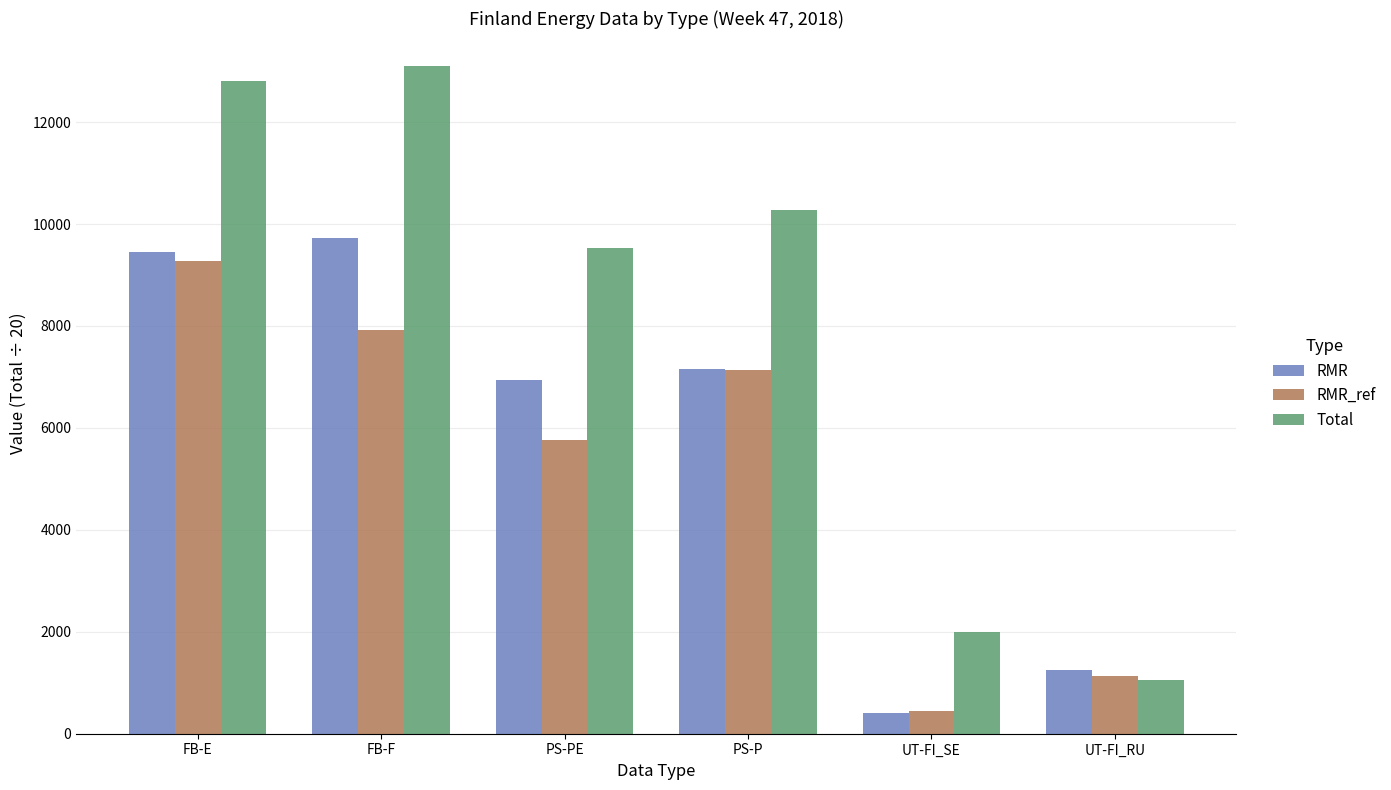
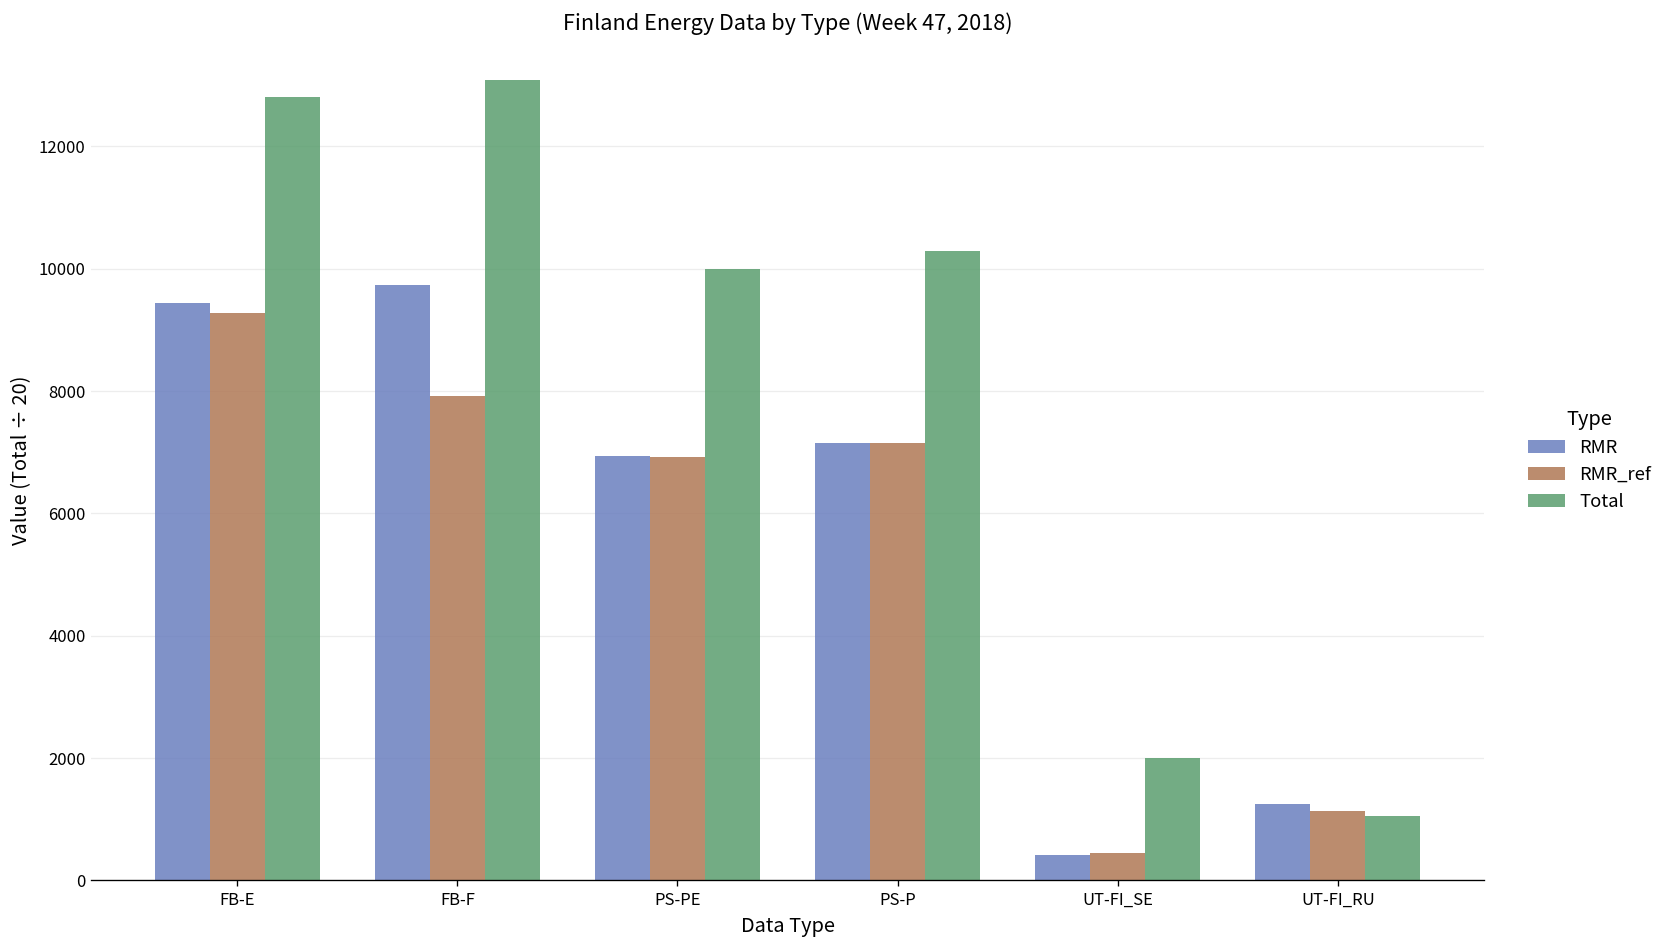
  {
    "RMR": {
      "FB-E": 9400,
      "FB-F": 9700,
      "PS-PE": 6900,
      "PS-P": 7200,
      "UT-FI_SE": 400,
      "UT-FI_RU": 1200
    },
    "RMR_ref": {
      "FB-E": 9300,
      "FB-F": 7900,
-     "PS-PE": 5800,
+     "PS-PE": 6900,
      "PS-P": 7100,
      "UT-FI_SE": 500,
      "UT-FI_RU": 1100
    },
    "Total": {
      "FB-E": 12800,
      "FB-F": 13100,
-     "PS-PE": 9500,
+     "PS-PE": 10000,
      "PS-P": 10300,
      "UT-FI_SE": 2000,
      "UT-FI_RU": 1100
    }
  }
